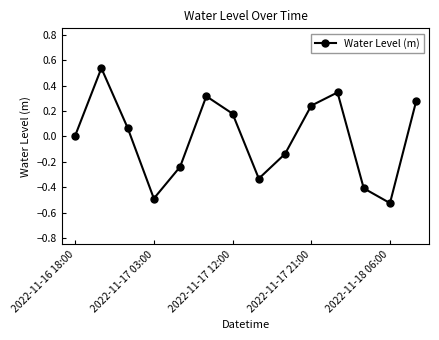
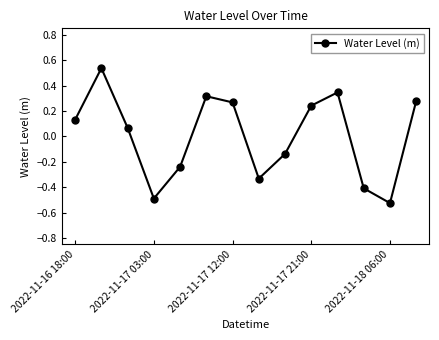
  {
-   "2022-11-16 18:00": 0.00,
+   "2022-11-16 18:00": 0.13,
    "2022-11-17 03:00": -0.49,
-   "2022-11-17 12:00": 0.18,
+   "2022-11-17 12:00": 0.27,
    "2022-11-17 21:00": 0.24,
    "2022-11-18 06:00": -0.52
  }
